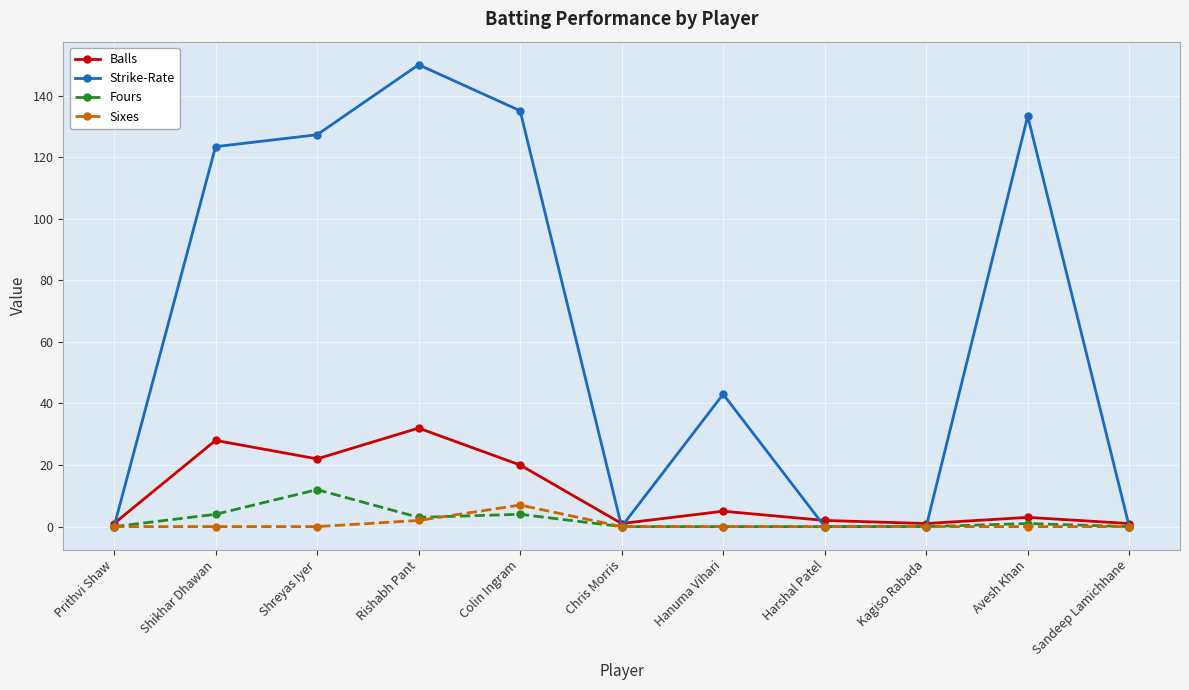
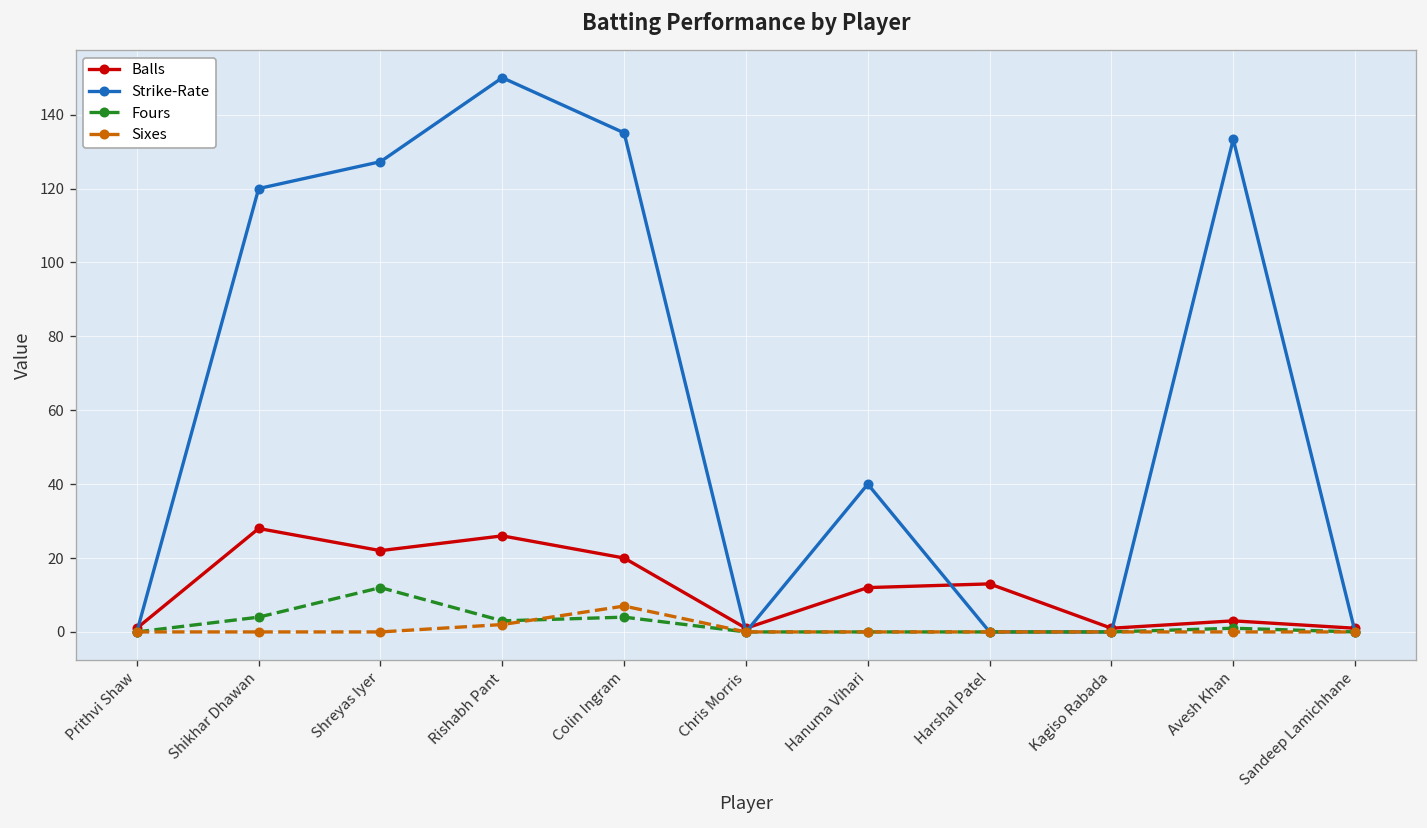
  {
    "Balls": {
      "Prithvi Shaw": 1,
      "Shikhar Dhawan": 28,
      "Shreyas Iyer": 22,
-     "Rishabh Pant": 32,
+     "Rishabh Pant": 26,
      "Colin Ingram": 20,
      "Chris Morris": 1,
-     "Hanuma Vihari": 5,
-     "Harshal Patel": 2,
+     "Hanuma Vihari": 12,
+     "Harshal Patel": 13,
      "Kagiso Rabada": 1,
      "Avesh Khan": 3,
      "Sandeep Lamichhane": 1
    },
    "Strike-Rate": {
-     "Shikhar Dhawan": 123,
+     "Shikhar Dhawan": 120,
      "Shreyas Iyer": 127,
      "Rishabh Pant": 150,
      "Colin Ingram": 135,
-     "Hanuma Vihari": 43,
+     "Hanuma Vihari": 40,
      "Avesh Khan": 133
    },
    "Fours": {
      "Shikhar Dhawan": 4,
      "Shreyas Iyer": 12,
      "Rishabh Pant": 3,
      "Colin Ingram": 4,
      "Avesh Khan": 1
    },
    "Sixes": {
      "Shikhar Dhawan": 0,
      "Shreyas Iyer": 0,
      "Rishabh Pant": 2,
      "Colin Ingram": 7,
      "Avesh Khan": 0
    }
  }
